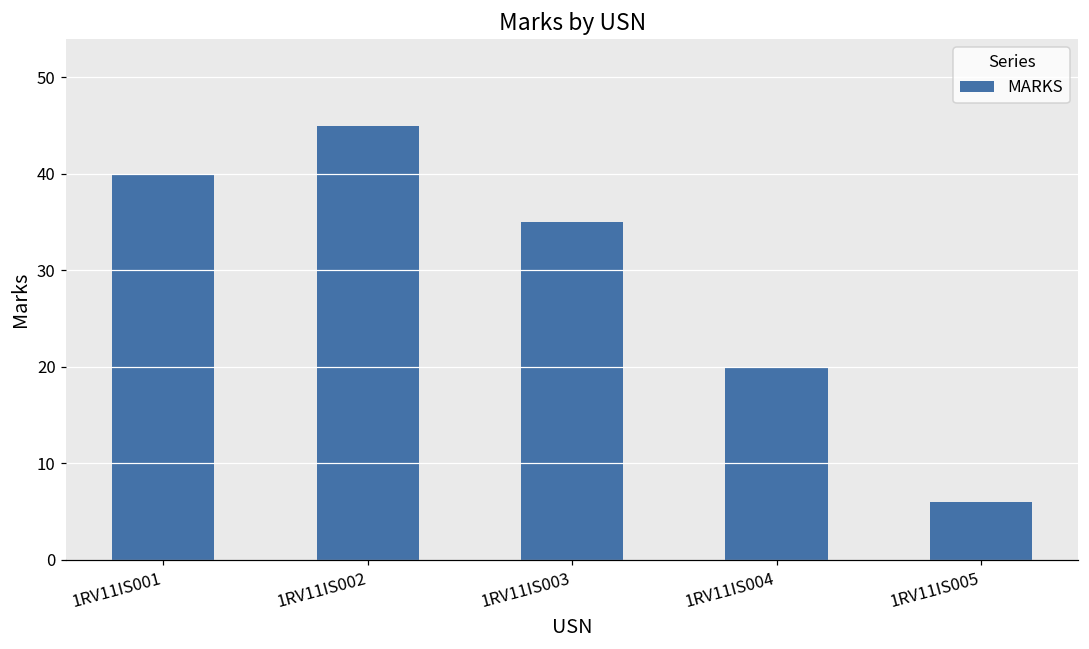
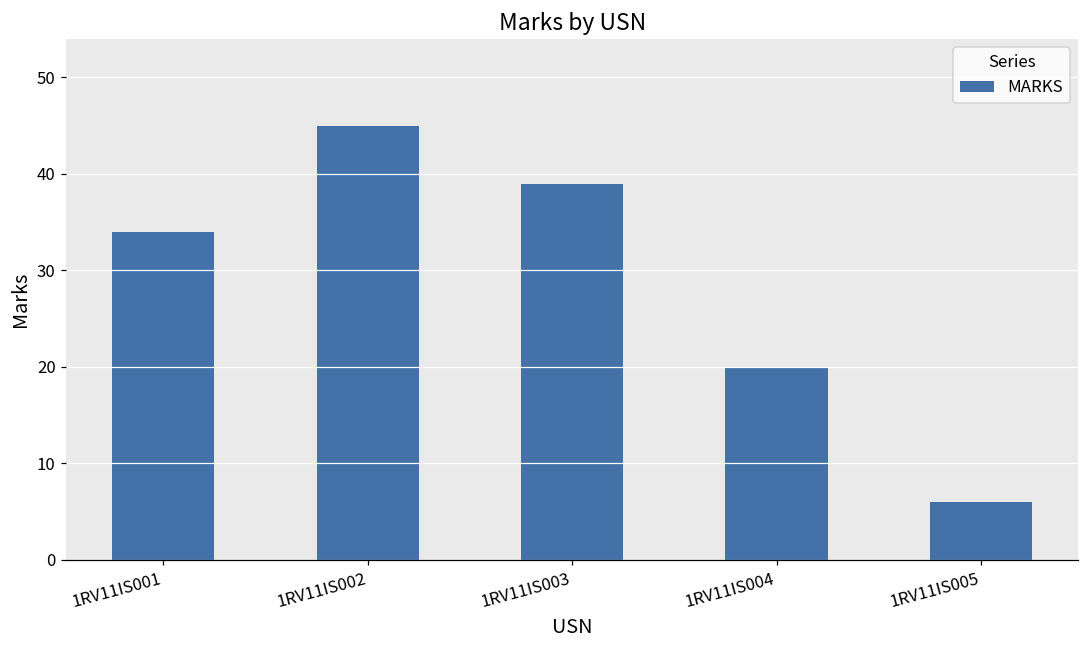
  {
-   "1RV11IS001": 40,
+   "1RV11IS001": 34,
    "1RV11IS002": 45,
-   "1RV11IS003": 35,
+   "1RV11IS003": 39,
    "1RV11IS004": 20,
    "1RV11IS005": 6
  }
